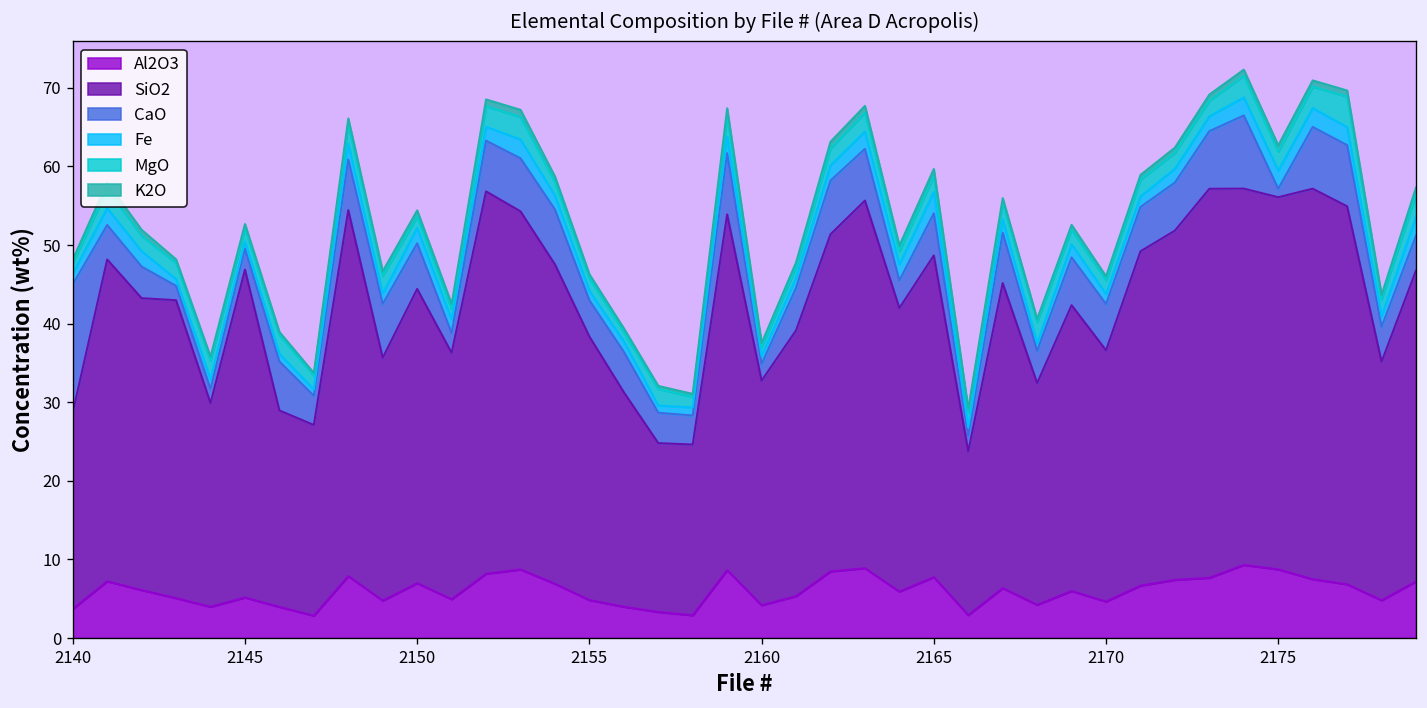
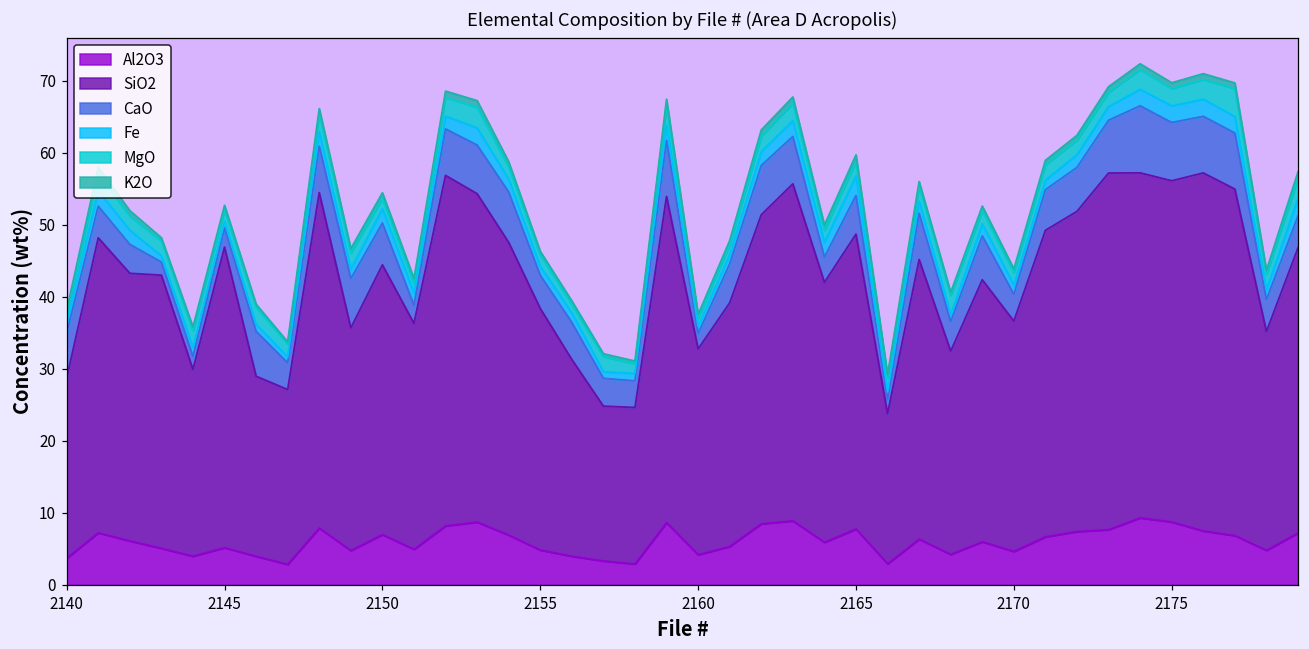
  {
    "CaO": {
-     "2140": 16,
+     "2140": 6,
      "2145": 3,
      "2150": 6,
      "2155": 5,
      "2160": 2,
      "2165": 5,
-     "2170": 6,
-     "2175": 1
+     "2170": 4,
+     "2175": 8
    }
  }
